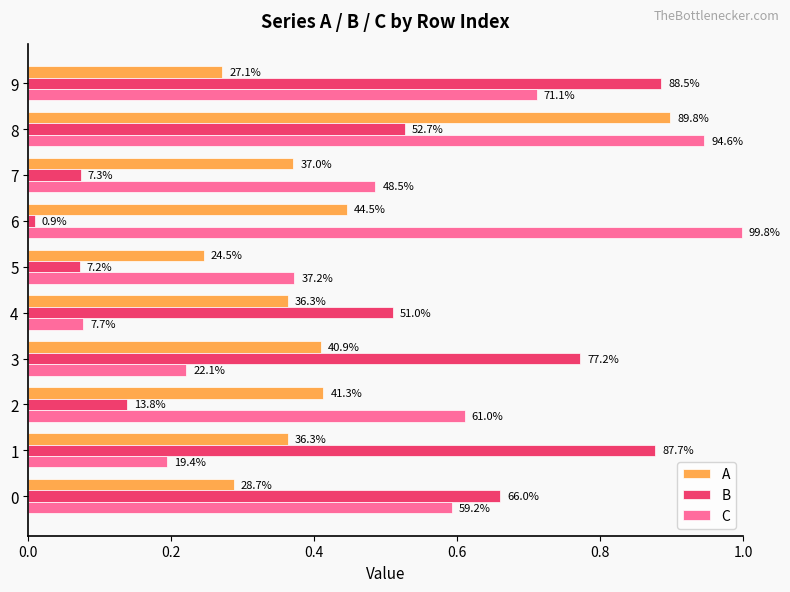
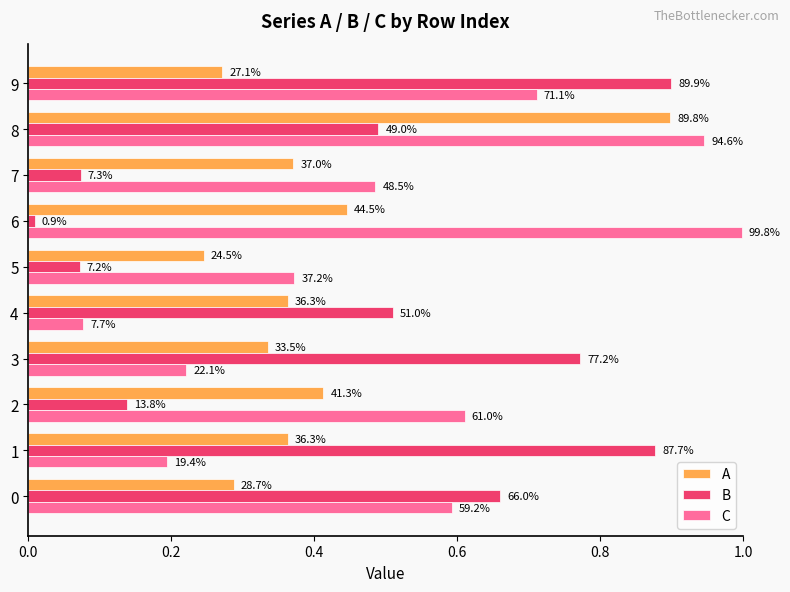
  {
    "A": {
      "9": "27.1%",
      "8": "89.8%",
      "7": "37.0%",
      "6": "44.5%",
      "5": "24.5%",
      "4": "36.3%",
-     "3": "40.9%",
+     "3": "33.5%",
      "2": "41.3%",
      "1": "36.3%",
      "0": "28.7%"
    },
    "B": {
-     "9": "88.5%",
-     "8": "52.7%",
+     "9": "89.9%",
+     "8": "49.0%",
      "7": "7.3%",
      "6": "0.9%",
      "5": "7.2%",
      "4": "51.0%",
      "3": "77.2%",
      "2": "13.8%",
      "1": "87.7%",
      "0": "66.0%"
    },
    "C": {
      "9": "71.1%",
      "8": "94.6%",
      "7": "48.5%",
      "6": "99.8%",
      "5": "37.2%",
      "4": "7.7%",
      "3": "22.1%",
      "2": "61.0%",
      "1": "19.4%",
      "0": "59.2%"
    }
  }
